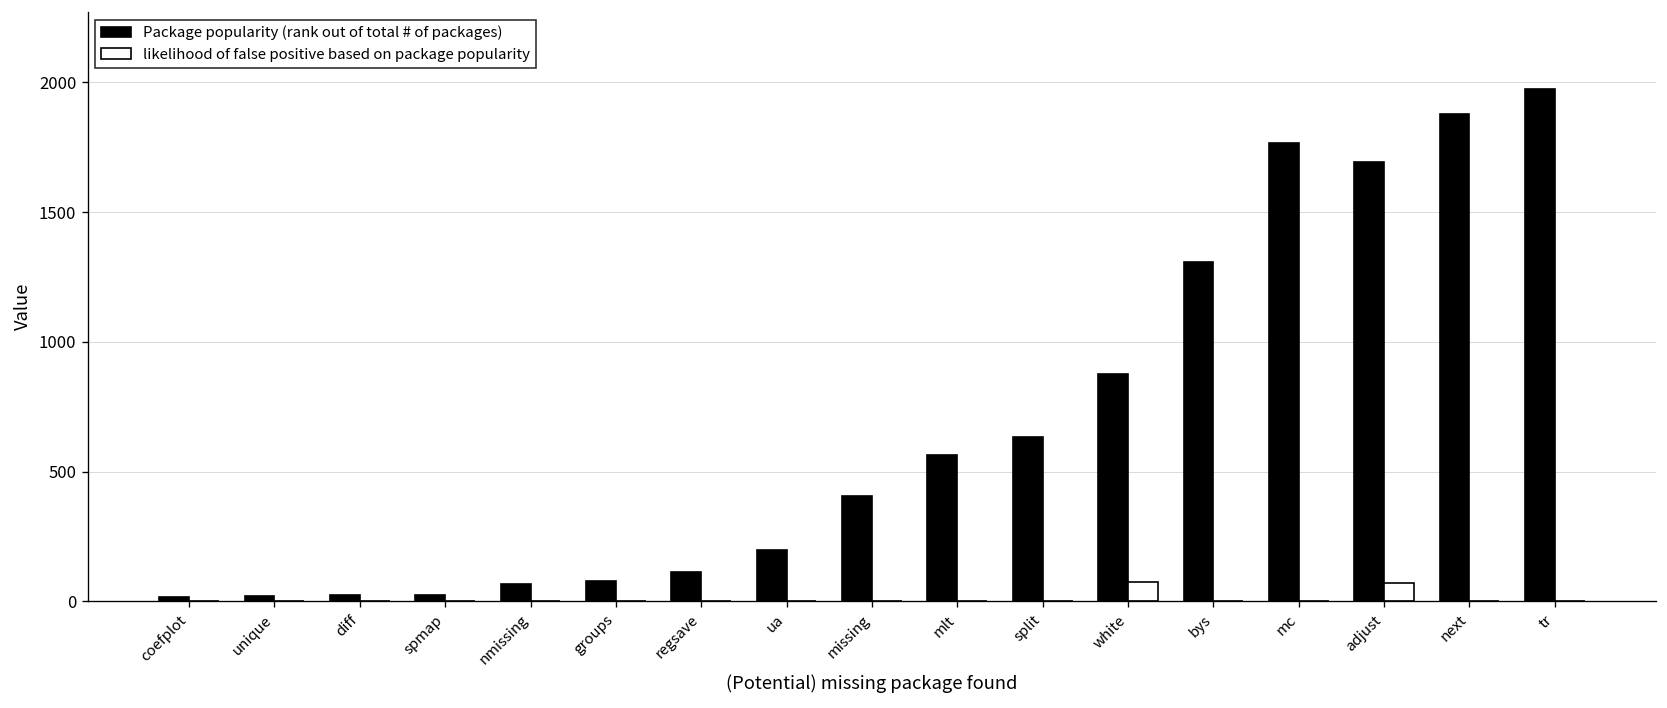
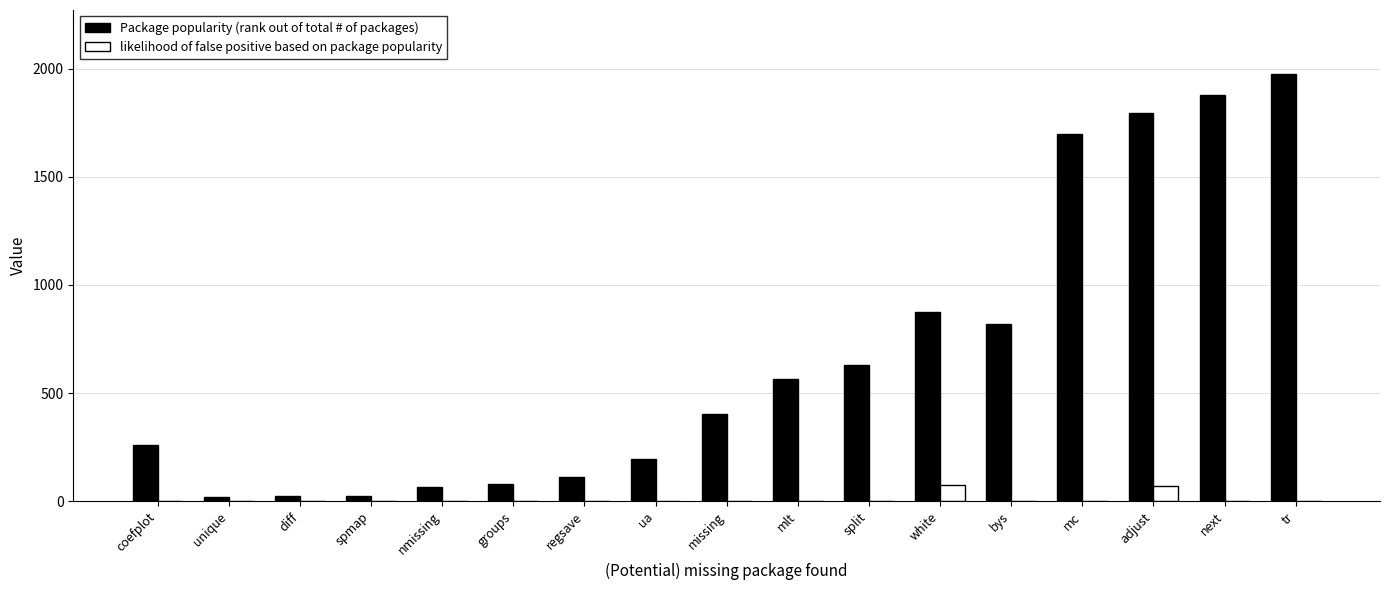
  {
    "Package popularity (rank out of total # of packages)": {
-     "coefplot": 20,
+     "coefplot": 260,
      "unique": 20,
      "diff": 30,
      "spmap": 30,
      "nmissing": 70,
      "groups": 80,
      "regsave": 110,
      "ua": 200,
      "missing": 410,
      "mlt": 570,
      "split": 630,
      "white": 880,
-     "bys": 1310,
-     "mc": 1770,
-     "adjust": 1690,
+     "bys": 820,
+     "mc": 1700,
+     "adjust": 1800,
      "next": 1880,
      "tr": 1980
    },
    "likelihood of false positive based on package popularity": {
      "coefplot": 0,
      "unique": 0,
      "diff": 0,
      "spmap": 0,
      "nmissing": 0,
      "groups": 0,
      "regsave": 0,
      "ua": 0,
      "missing": 0,
      "white": 80,
      "adjust": 70
    }
  }
